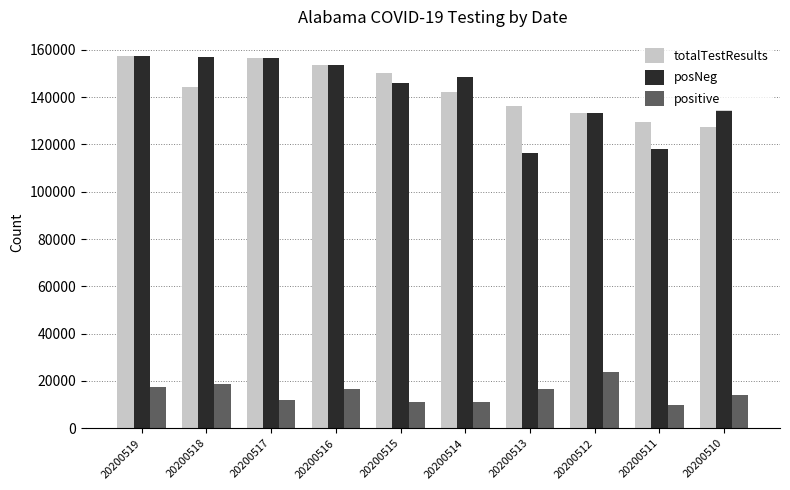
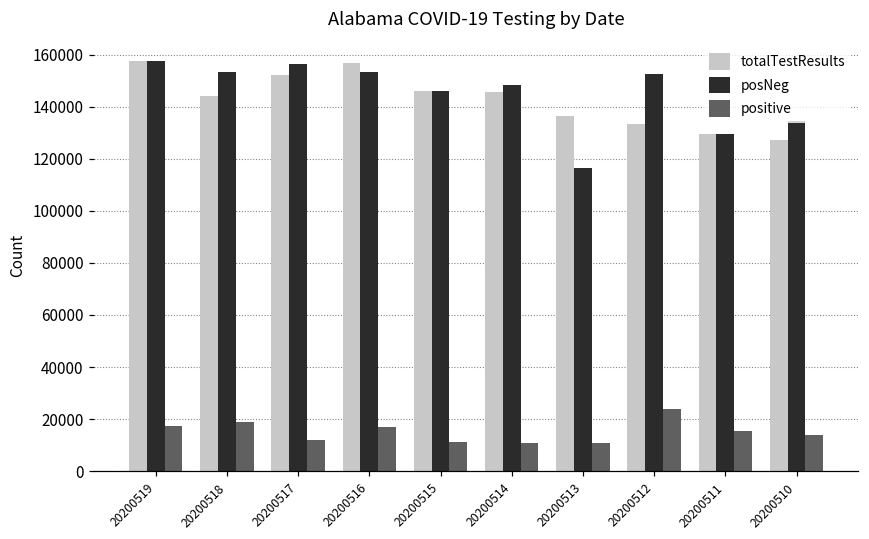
  {
    "totalTestResults": {
      "20200519": 158000,
      "20200518": 144000,
-     "20200517": 156000,
-     "20200516": 153000,
-     "20200515": 150000,
-     "20200514": 142000,
+     "20200517": 152000,
+     "20200516": 157000,
+     "20200515": 146000,
+     "20200514": 145000,
      "20200513": 136000,
      "20200512": 133000,
      "20200511": 129000,
      "20200510": 127000
    },
    "posNeg": {
      "20200519": 158000,
-     "20200518": 157000,
+     "20200518": 153000,
      "20200517": 156000,
      "20200516": 153000,
      "20200515": 146000,
      "20200514": 149000,
      "20200513": 116000,
-     "20200512": 133000,
-     "20200511": 118000
+     "20200512": 153000,
+     "20200511": 129000
    },
    "positive": {
      "20200519": 17000,
      "20200518": 19000,
      "20200517": 12000,
      "20200516": 17000,
      "20200515": 11000,
      "20200514": 11000,
-     "20200513": 17000,
+     "20200513": 11000,
      "20200512": 24000,
-     "20200511": 10000,
+     "20200511": 15000,
      "20200510": 14000
    }
  }
